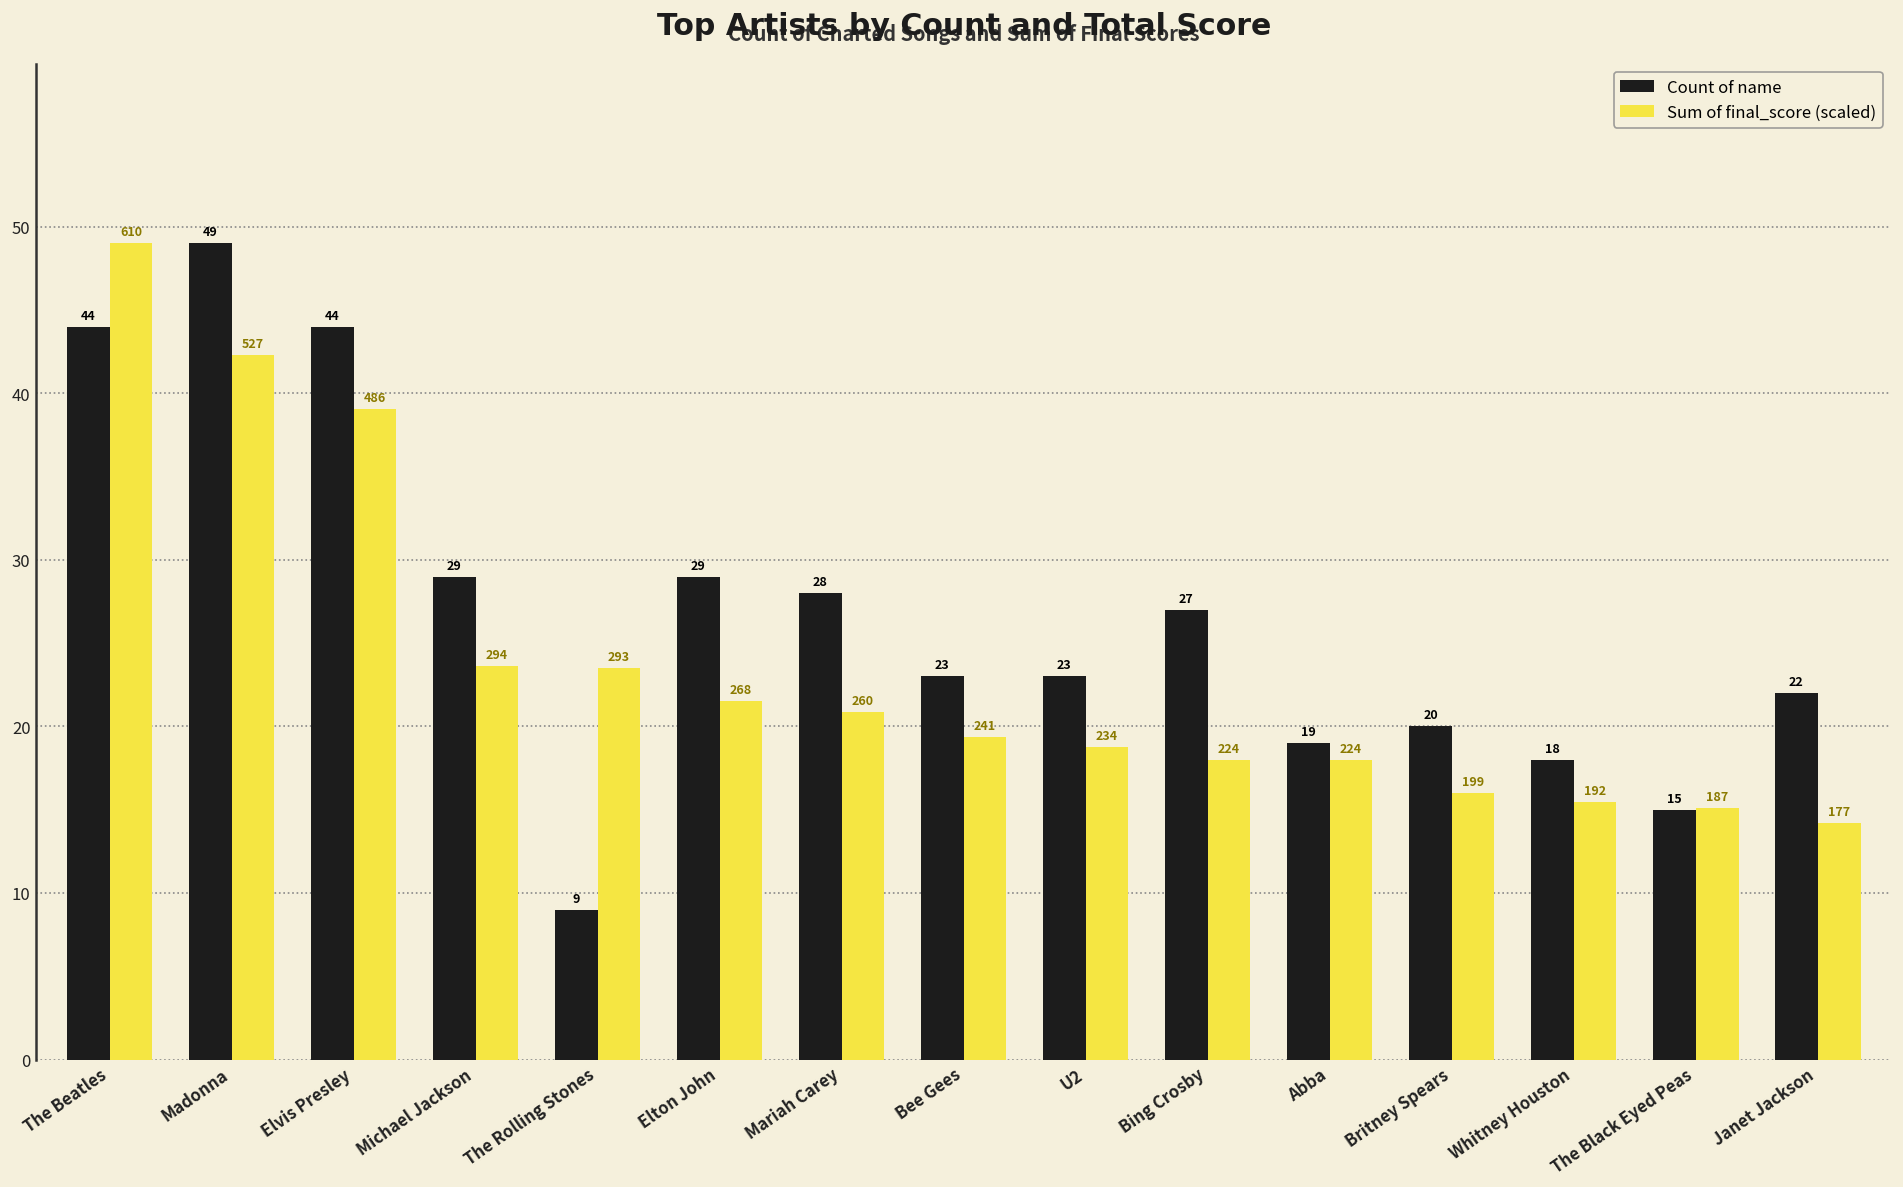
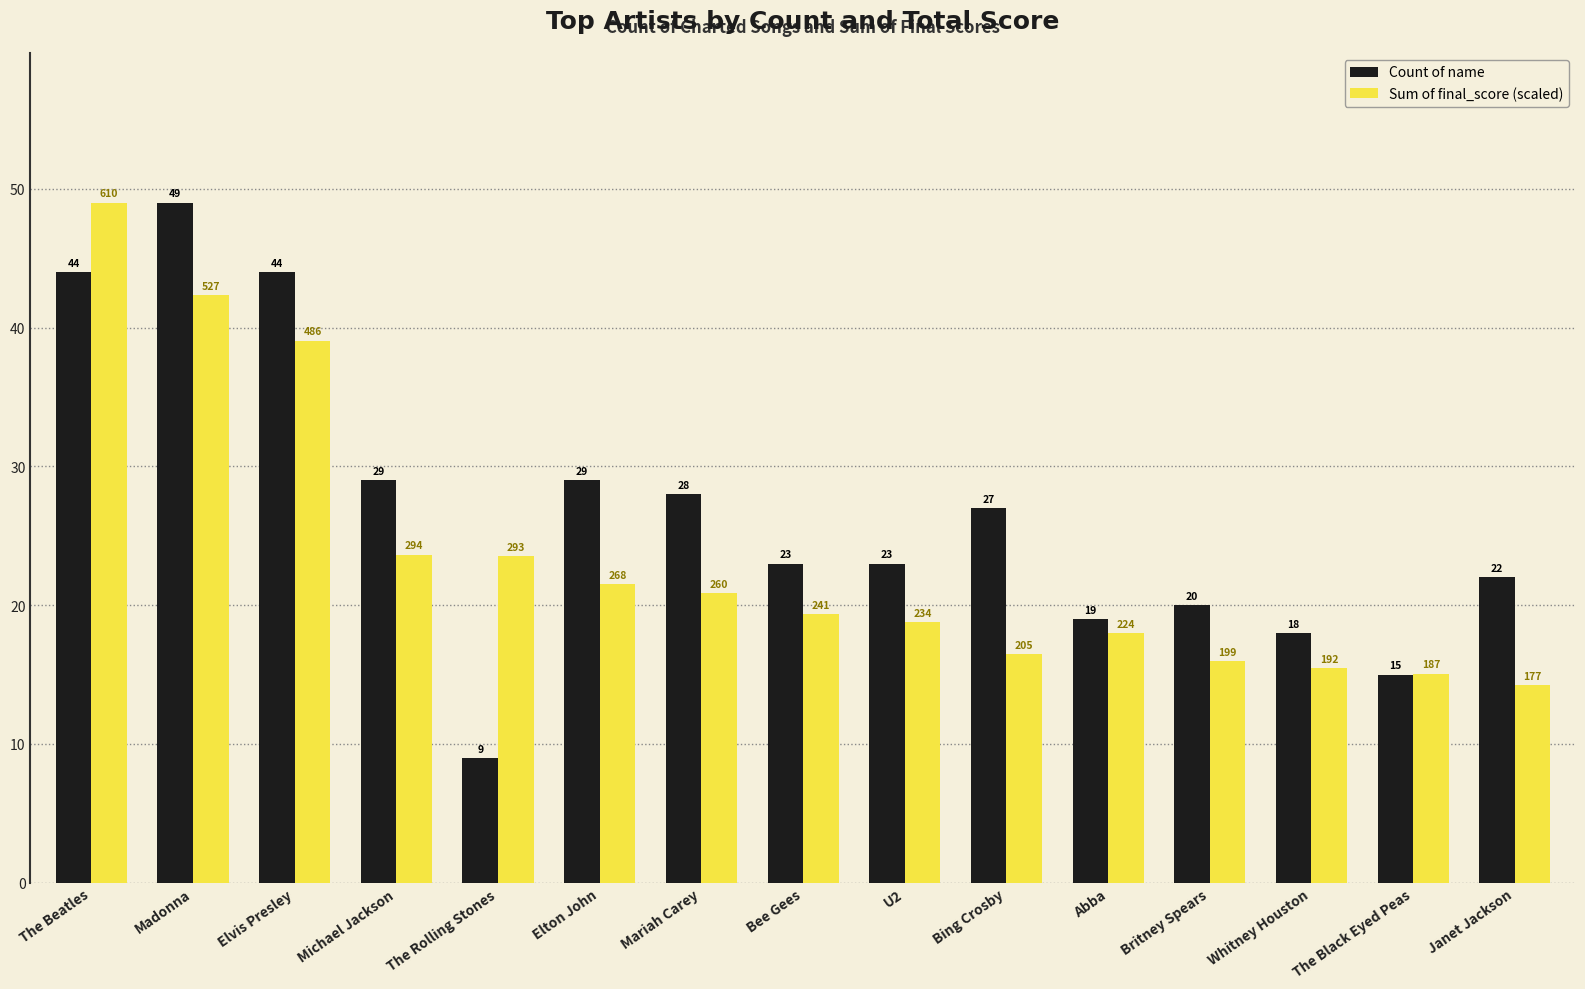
  {
    "Count of name": {
      "The Beatles": 44,
      "Madonna": 49,
      "Elvis Presley": 44,
      "Michael Jackson": 29,
      "The Rolling Stones": 9,
      "Elton John": 29,
      "Mariah Carey": 28,
      "Bee Gees": 23,
      "U2": 23,
      "Bing Crosby": 27,
      "Abba": 19,
      "Britney Spears": 20,
      "Whitney Houston": 18,
      "The Black Eyed Peas": 15,
      "Janet Jackson": 22
    },
    "Sum of final_score (scaled)": {
-     "Bing Crosby": 224
+     "Bing Crosby": 205
    }
  }
